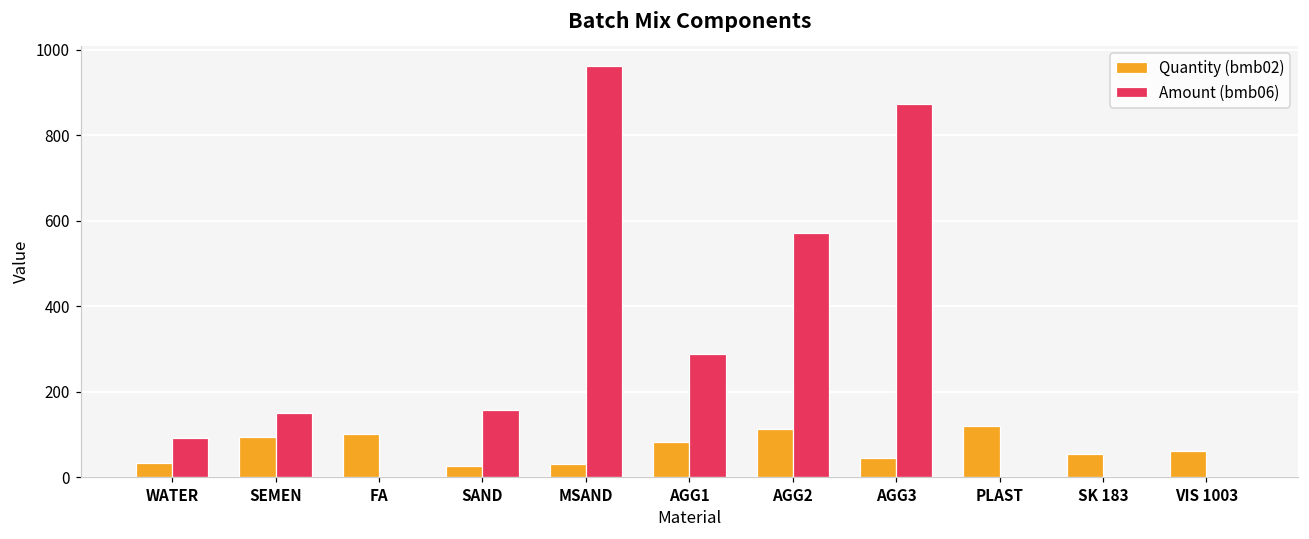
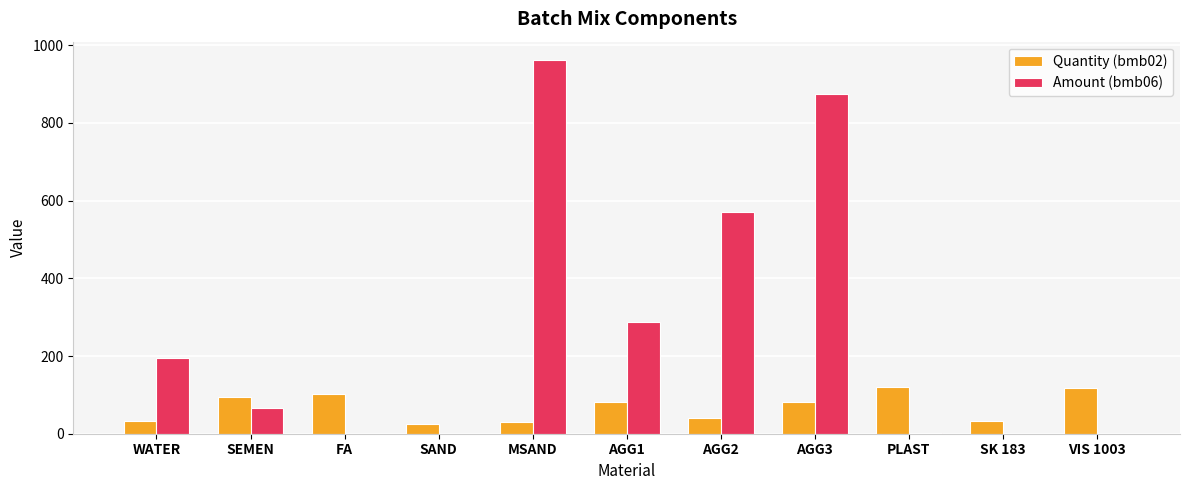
  {
    "Quantity (bmb02)": {
      "WATER": 30,
      "SEMEN": 90,
      "FA": 100,
      "SAND": 30,
      "MSAND": 30,
      "AGG1": 80,
-     "AGG2": 110,
-     "AGG3": 50,
+     "AGG2": 40,
+     "AGG3": 80,
      "PLAST": 120,
-     "SK 183": 60,
-     "VIS 1003": 60
+     "SK 183": 30,
+     "VIS 1003": 120
    },
    "Amount (bmb06)": {
-     "WATER": 90,
-     "SEMEN": 150,
+     "WATER": 200,
+     "SEMEN": 70,
      "FA": 0,
-     "SAND": 160,
+     "SAND": 0,
      "MSAND": 960,
      "AGG1": 290,
      "AGG2": 570,
      "AGG3": 870,
      "SK 183": 0,
      "VIS 1003": 0
    }
  }
